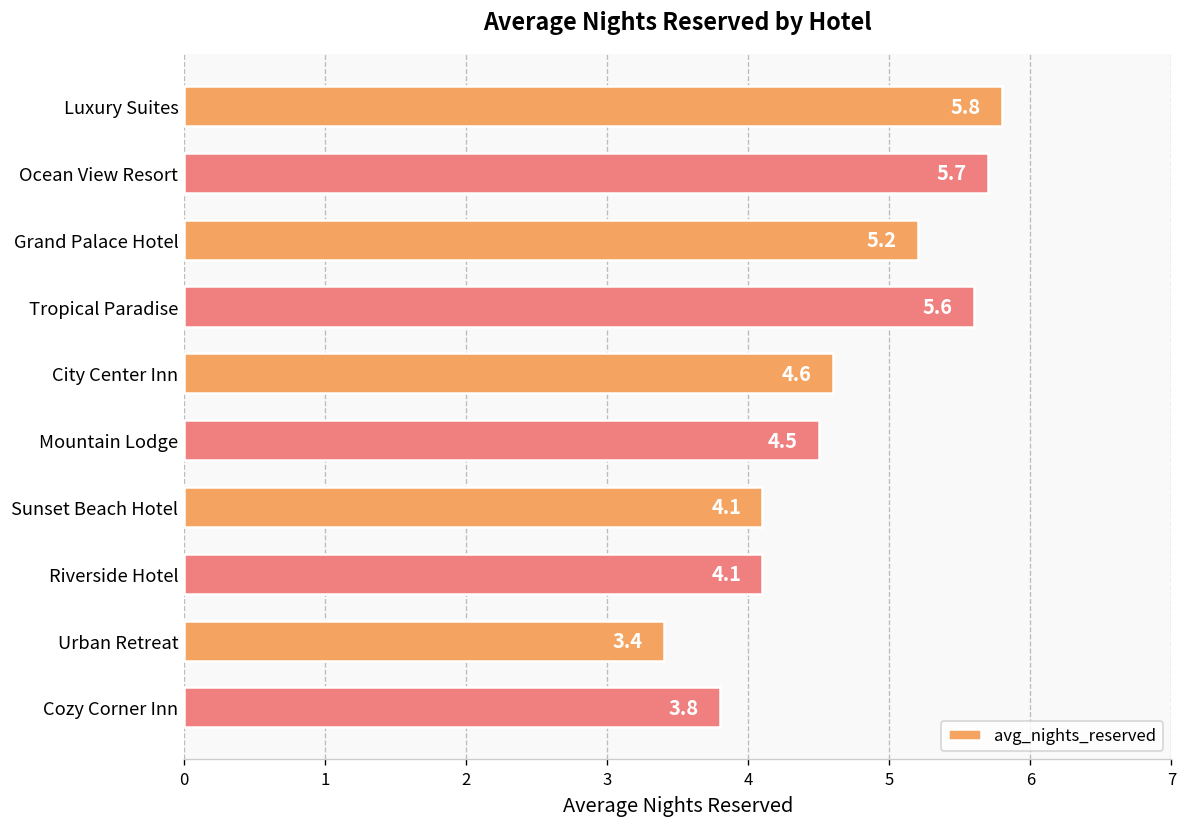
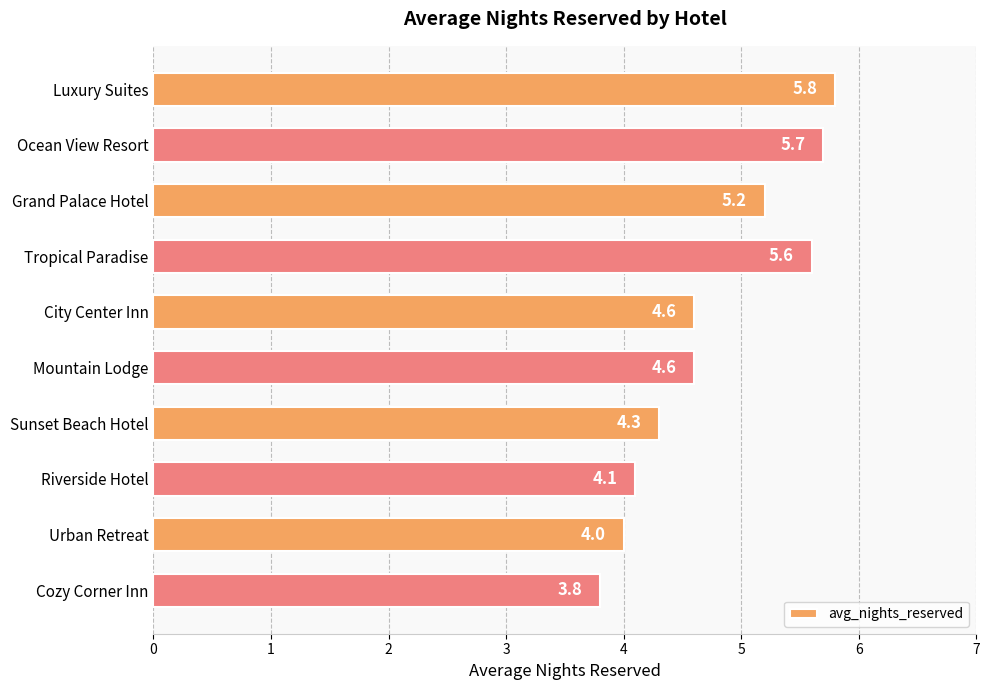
  {
    "Luxury Suites": 5.8,
    "Ocean View Resort": 5.7,
    "Grand Palace Hotel": 5.2,
    "Tropical Paradise": 5.6,
    "City Center Inn": 4.6,
-   "Mountain Lodge": 4.5,
-   "Sunset Beach Hotel": 4.1,
+   "Mountain Lodge": 4.6,
+   "Sunset Beach Hotel": 4.3,
    "Riverside Hotel": 4.1,
-   "Urban Retreat": 3.4,
+   "Urban Retreat": 4.0,
    "Cozy Corner Inn": 3.8
  }
